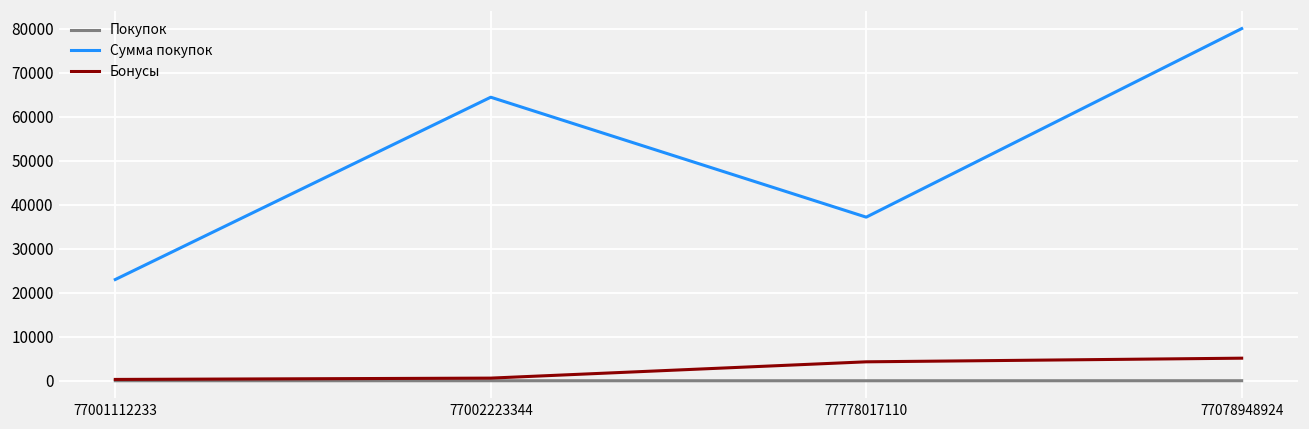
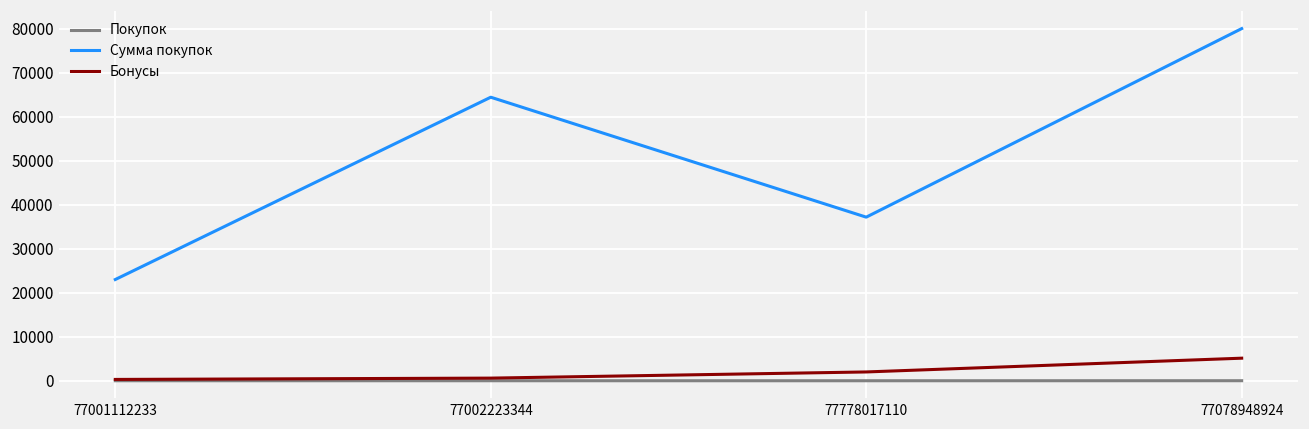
  {
    "Покупок": {
      "77778017110": 0,
      "77078948924": 0
    },
    "Сумма покупок": {
      "77001112233": 23000,
      "77002223344": 64000,
      "77778017110": 37000,
      "77078948924": 80000
    },
    "Бонусы": {
-     "77778017110": 4000,
+     "77778017110": 2000,
      "77078948924": 5000
    }
  }
